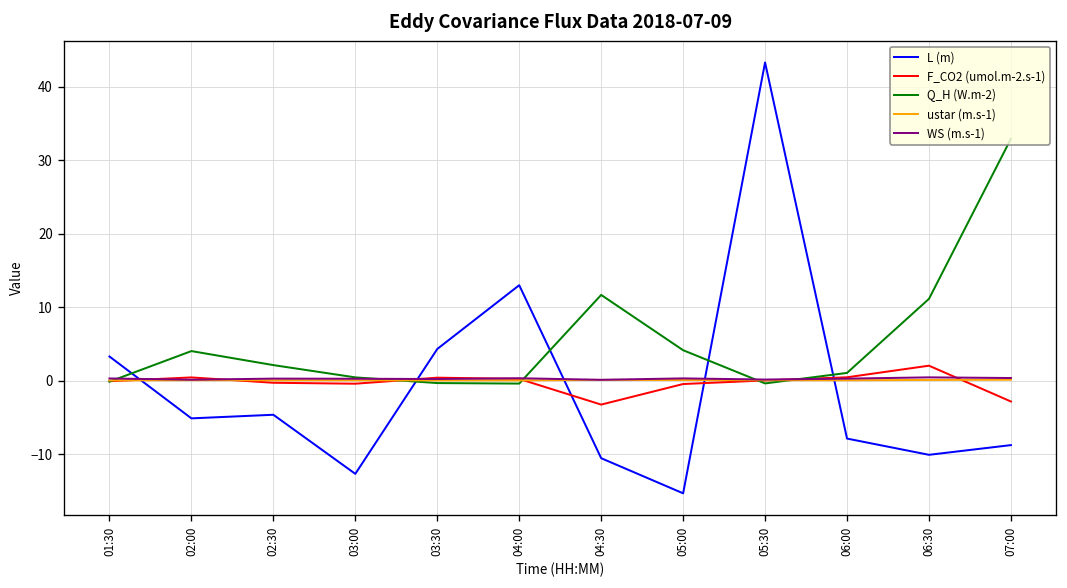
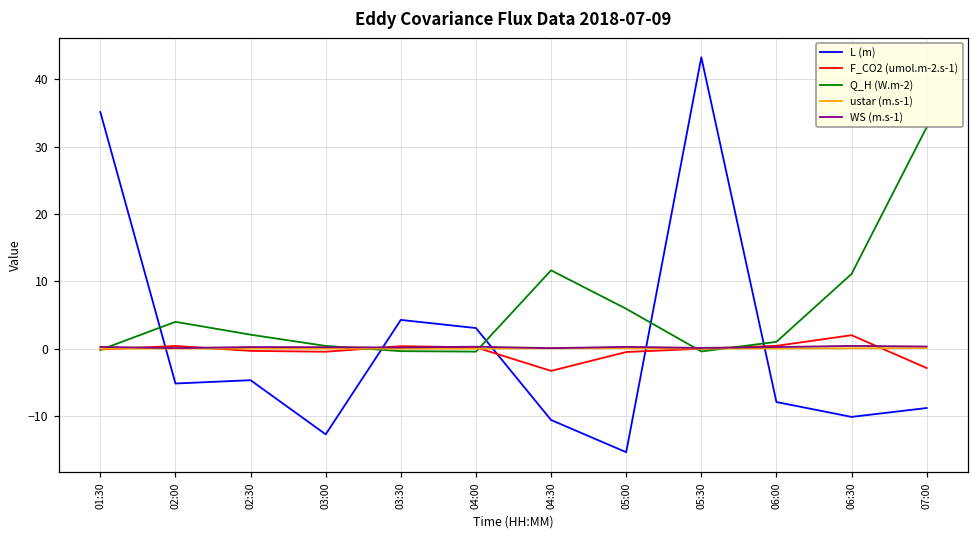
  {
    "L (m)": {
-     "01:30": 3,
+     "01:30": 35,
      "02:00": -5,
      "02:30": -5,
      "03:00": -13,
      "03:30": 4,
-     "04:00": 13,
+     "04:00": 3,
      "04:30": -11,
      "05:00": -15,
      "05:30": 43,
      "06:00": -8,
      "06:30": -10,
      "07:00": -9
    },
    "F_CO2 (umol.m-2.s-1)": {
      "03:00": 0,
      "04:30": -3,
      "05:00": 0,
      "06:30": 2,
      "07:00": -3
    },
    "Q_H (W.m-2)": {
      "02:00": 4,
      "02:30": 2,
      "04:00": 0,
      "04:30": 12,
-     "05:00": 4,
+     "05:00": 6,
      "06:00": 1,
      "06:30": 11
    }
  }
